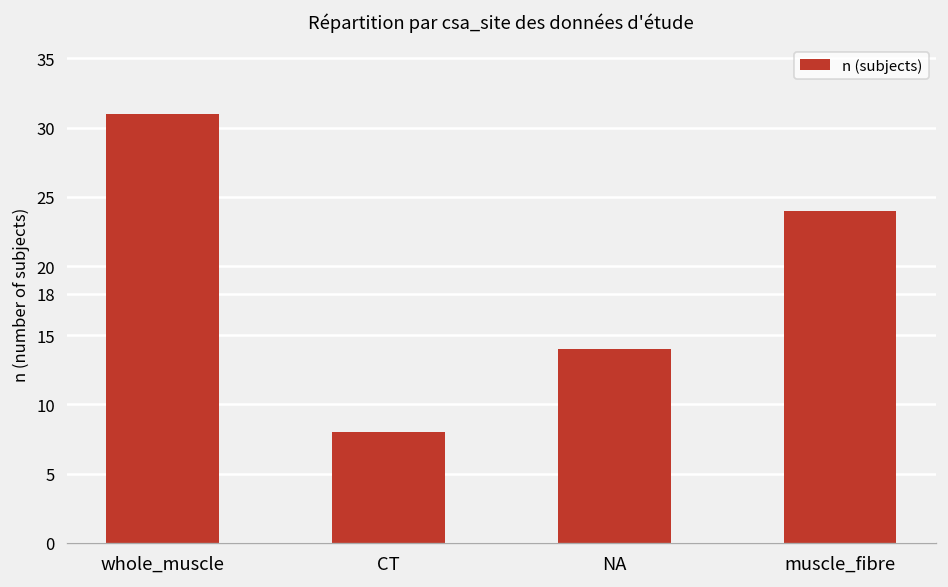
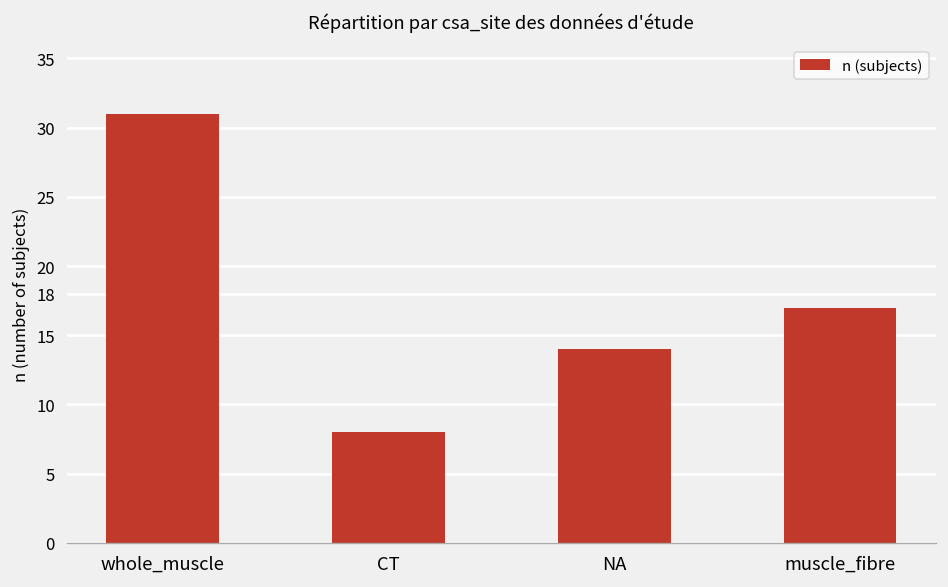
  {
    "whole_muscle": 31,
    "CT": 8,
    "NA": 14,
-   "muscle_fibre": 24
+   "muscle_fibre": 17
  }
